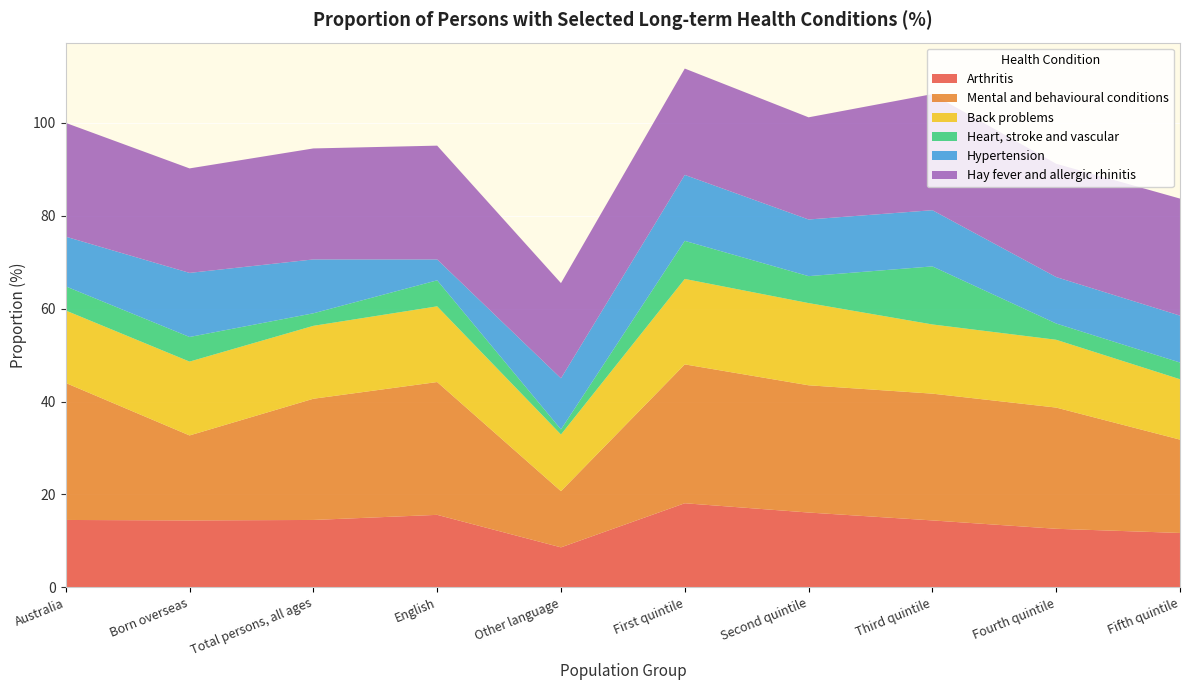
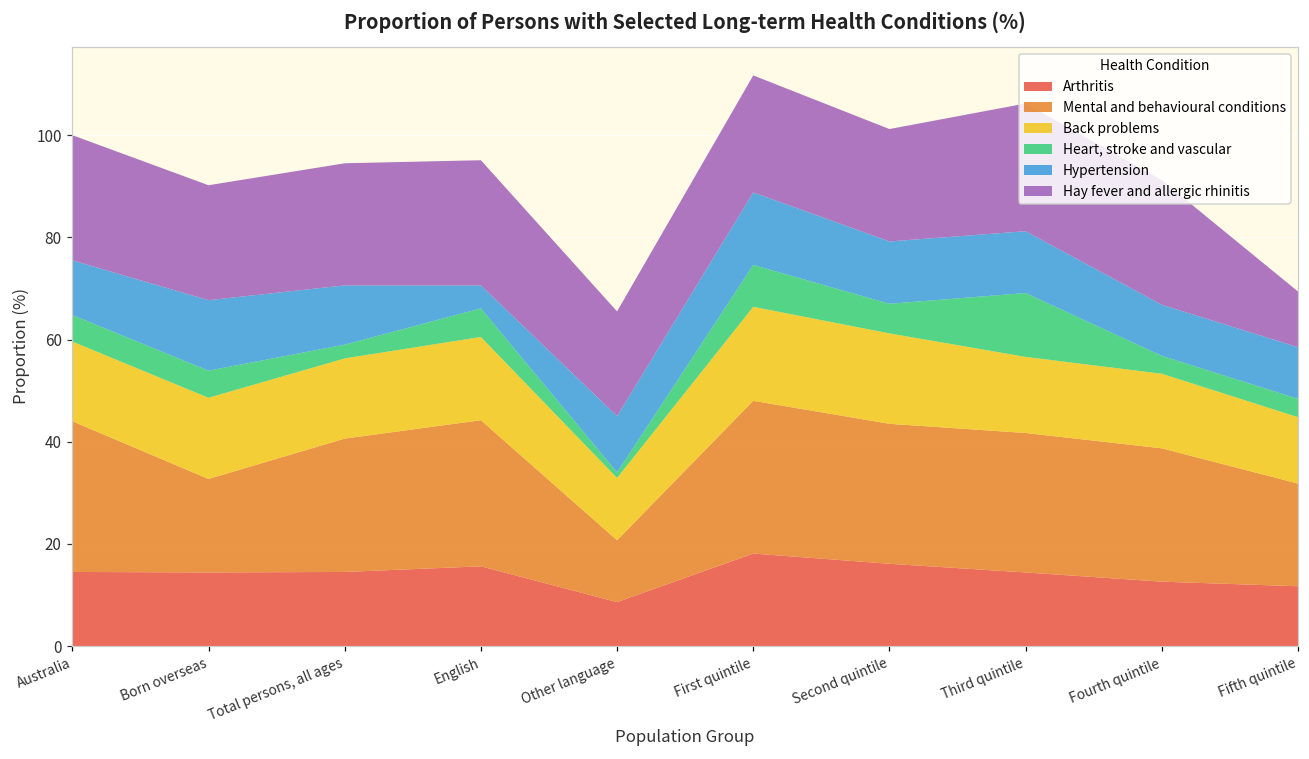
  {
    "Back problems": {
      "Australia": 16,
      "Born overseas": 16,
      "Total persons, all ages": 16,
      "English": 16,
      "Other language": 12,
      "First quintile": 18,
      "Second quintile": 18,
      "Third quintile": 15,
      "Fourth quintile": 15,
      "Fifth quintile": 13
    },
    "Heart, stroke and vascular": {
      "Australia": 5,
      "Born overseas": 5,
      "Total persons, all ages": 3,
      "English": 6,
      "Other language": 1,
      "First quintile": 8,
      "Second quintile": 6,
      "Third quintile": 12,
      "Fourth quintile": 4,
      "Fifth quintile": 4
    },
    "Hypertension": {
      "Australia": 11,
      "Born overseas": 14,
      "Total persons, all ages": 12,
      "English": 5,
      "Other language": 11,
      "First quintile": 14,
      "Second quintile": 12,
      "Third quintile": 12,
      "Fourth quintile": 10,
      "Fifth quintile": 10
    },
    "Hay fever and allergic rhinitis": {
      "Australia": 25,
      "Born overseas": 23,
      "Total persons, all ages": 24,
      "English": 25,
      "Other language": 21,
      "First quintile": 23,
      "Second quintile": 22,
-     "Fifth quintile": 25
+     "Fifth quintile": 11
    }
  }
